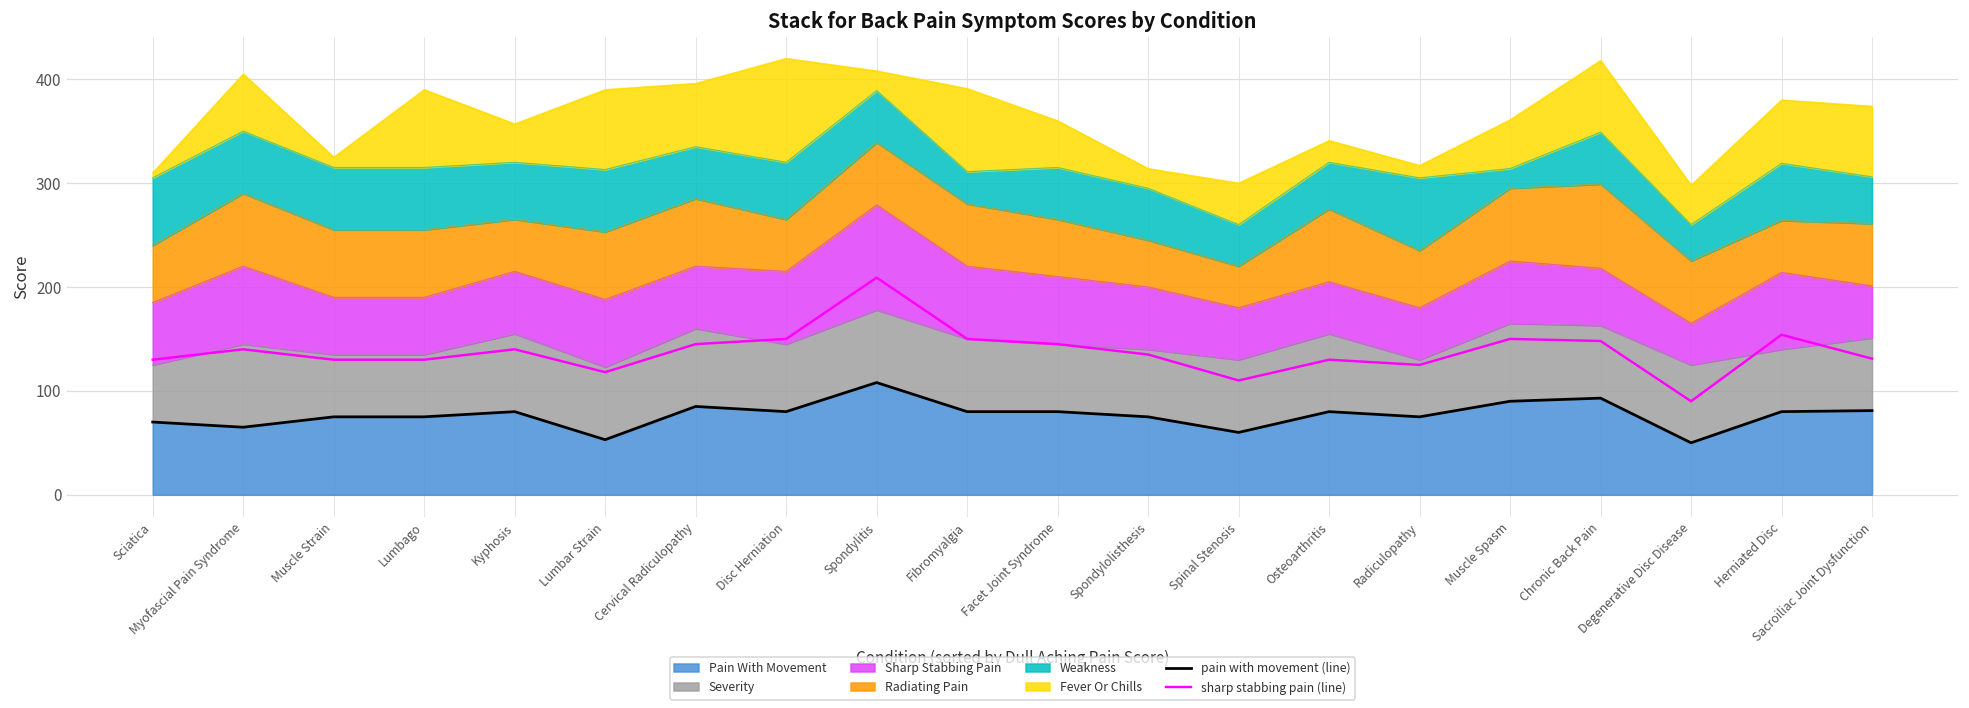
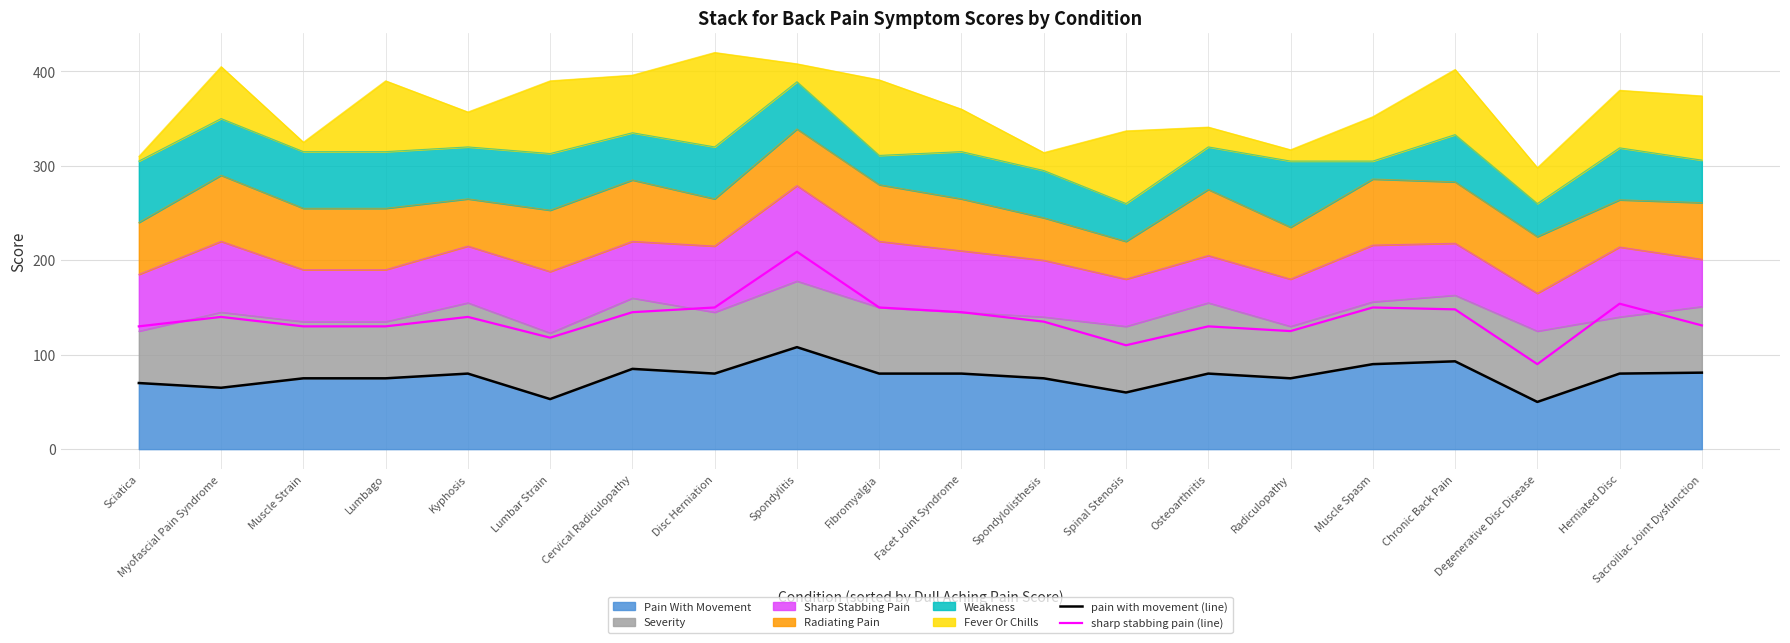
  {
    "Pain With Movement": {
      "Sciatica": 70,
      "Myofascial Pain Syndrome": 70,
      "Muscle Strain": 80,
      "Lumbago": 80,
      "Kyphosis": 80,
      "Lumbar Strain": 50,
      "Cervical Radiculopathy": 90,
      "Disc Herniation": 80,
      "Spondylitis": 110,
      "Fibromyalgia": 80,
      "Facet Joint Syndrome": 80,
      "Spondylolisthesis": 80,
      "Spinal Stenosis": 60,
      "Osteoarthritis": 80,
      "Radiculopathy": 80,
      "Muscle Spasm": 90,
      "Chronic Back Pain": 90,
      "Degenerative Disc Disease": 50,
      "Herniated Disc": 80,
      "Sacroiliac Joint Dysfunction": 80
    },
    "Severity": {
      "Sciatica": 60,
      "Myofascial Pain Syndrome": 80,
      "Muscle Strain": 60,
      "Lumbago": 60,
      "Kyphosis": 80,
      "Lumbar Strain": 70,
      "Cervical Radiculopathy": 80,
      "Disc Herniation": 70,
      "Spondylitis": 70,
      "Spondylolisthesis": 70,
      "Spinal Stenosis": 70,
      "Osteoarthritis": 80,
      "Radiculopathy": 60,
-     "Muscle Spasm": 80,
+     "Muscle Spasm": 70,
      "Chronic Back Pain": 70,
      "Degenerative Disc Disease": 80,
      "Herniated Disc": 60,
      "Sacroiliac Joint Dysfunction": 70
    },
    "Sharp Stabbing Pain": {
      "Sciatica": 60,
      "Myofascial Pain Syndrome": 80,
      "Muscle Strain": 60,
      "Lumbago": 60,
      "Kyphosis": 60,
      "Lumbar Strain": 70,
      "Cervical Radiculopathy": 60,
      "Disc Herniation": 70,
      "Spondylitis": 100,
      "Fibromyalgia": 70,
      "Facet Joint Syndrome": 70,
      "Spondylolisthesis": 60,
      "Spinal Stenosis": 50,
      "Osteoarthritis": 50,
      "Radiculopathy": 50,
      "Muscle Spasm": 60,
      "Chronic Back Pain": 60,
      "Degenerative Disc Disease": 40,
      "Herniated Disc": 70,
      "Sacroiliac Joint Dysfunction": 50
    },
    "Radiating Pain": {
      "Sciatica": 60,
      "Myofascial Pain Syndrome": 70,
      "Muscle Strain": 70,
      "Lumbago": 70,
      "Kyphosis": 50,
      "Lumbar Strain": 70,
      "Cervical Radiculopathy": 70,
      "Disc Herniation": 50,
      "Spondylitis": 60,
      "Fibromyalgia": 60,
      "Facet Joint Syndrome": 60,
      "Spondylolisthesis": 50,
      "Spinal Stenosis": 40,
      "Osteoarthritis": 70,
      "Radiculopathy": 60,
      "Muscle Spasm": 70,
-     "Chronic Back Pain": 80,
+     "Chronic Back Pain": 70,
      "Degenerative Disc Disease": 60,
      "Herniated Disc": 50,
      "Sacroiliac Joint Dysfunction": 60
    },
    "Weakness": {
      "Sciatica": 70,
      "Myofascial Pain Syndrome": 60,
      "Muscle Strain": 60,
      "Lumbago": 60,
      "Kyphosis": 60,
      "Lumbar Strain": 60,
      "Cervical Radiculopathy": 50,
      "Disc Herniation": 60,
      "Spondylitis": 50,
      "Fibromyalgia": 30,
      "Facet Joint Syndrome": 50,
      "Spondylolisthesis": 50,
      "Spinal Stenosis": 40,
      "Osteoarthritis": 50,
      "Radiculopathy": 70,
      "Muscle Spasm": 20,
      "Chronic Back Pain": 50,
      "Degenerative Disc Disease": 40,
      "Herniated Disc": 60,
      "Sacroiliac Joint Dysfunction": 50
    },
    "Fever Or Chills": {
      "Sciatica": 10,
      "Myofascial Pain Syndrome": 60,
      "Muscle Strain": 10,
      "Lumbago": 80,
      "Kyphosis": 40,
      "Lumbar Strain": 80,
      "Cervical Radiculopathy": 60,
      "Disc Herniation": 100,
      "Spondylitis": 20,
      "Fibromyalgia": 80,
      "Facet Joint Syndrome": 50,
      "Spondylolisthesis": 20,
-     "Spinal Stenosis": 40,
+     "Spinal Stenosis": 80,
      "Osteoarthritis": 20,
      "Radiculopathy": 10,
      "Muscle Spasm": 50,
      "Chronic Back Pain": 70,
      "Degenerative Disc Disease": 40,
      "Herniated Disc": 60,
      "Sacroiliac Joint Dysfunction": 70
    },
    "sharp stabbing pain (line)": {
      "Sciatica": 130,
      "Myofascial Pain Syndrome": 140,
      "Muscle Strain": 130,
      "Lumbago": 130,
      "Kyphosis": 140,
      "Lumbar Strain": 120,
      "Cervical Radiculopathy": 150,
      "Disc Herniation": 150,
      "Spondylitis": 210,
      "Spondylolisthesis": 140,
      "Spinal Stenosis": 110,
      "Osteoarthritis": 130,
      "Radiculopathy": 130,
      "Muscle Spasm": 150,
      "Chronic Back Pain": 150,
      "Degenerative Disc Disease": 90,
      "Herniated Disc": 150,
      "Sacroiliac Joint Dysfunction": 130
    }
  }
